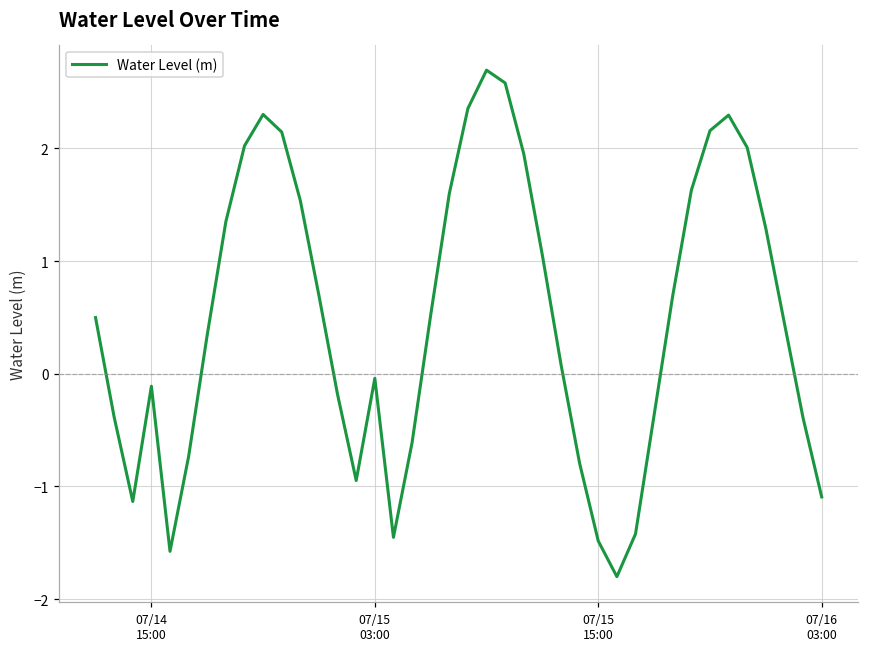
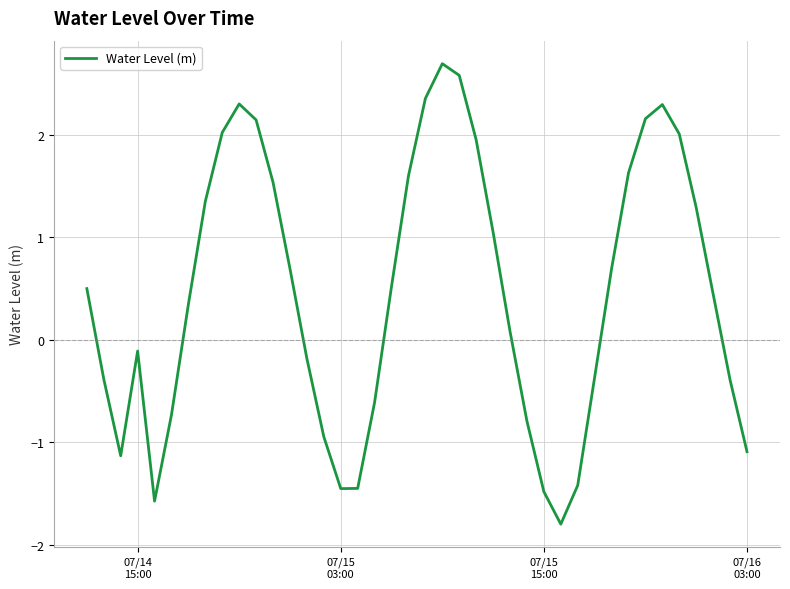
  {
    "07/14 15:00": -0.11,
-   "07/15 03:00": -0.04,
+   "07/15 03:00": -1.45,
    "07/15 15:00": -1.48,
    "07/16 03:00": -1.09
  }
